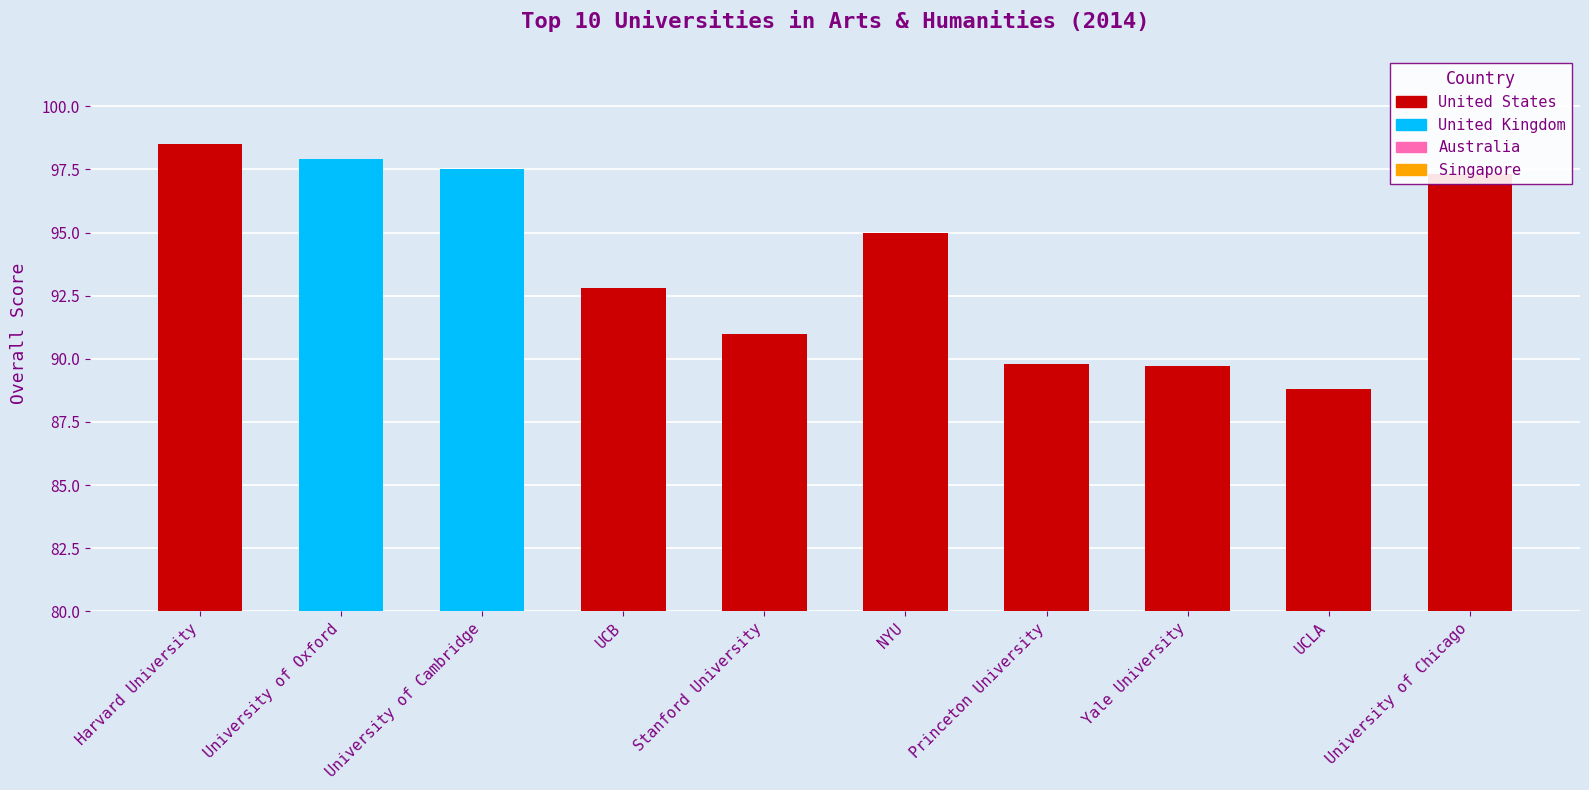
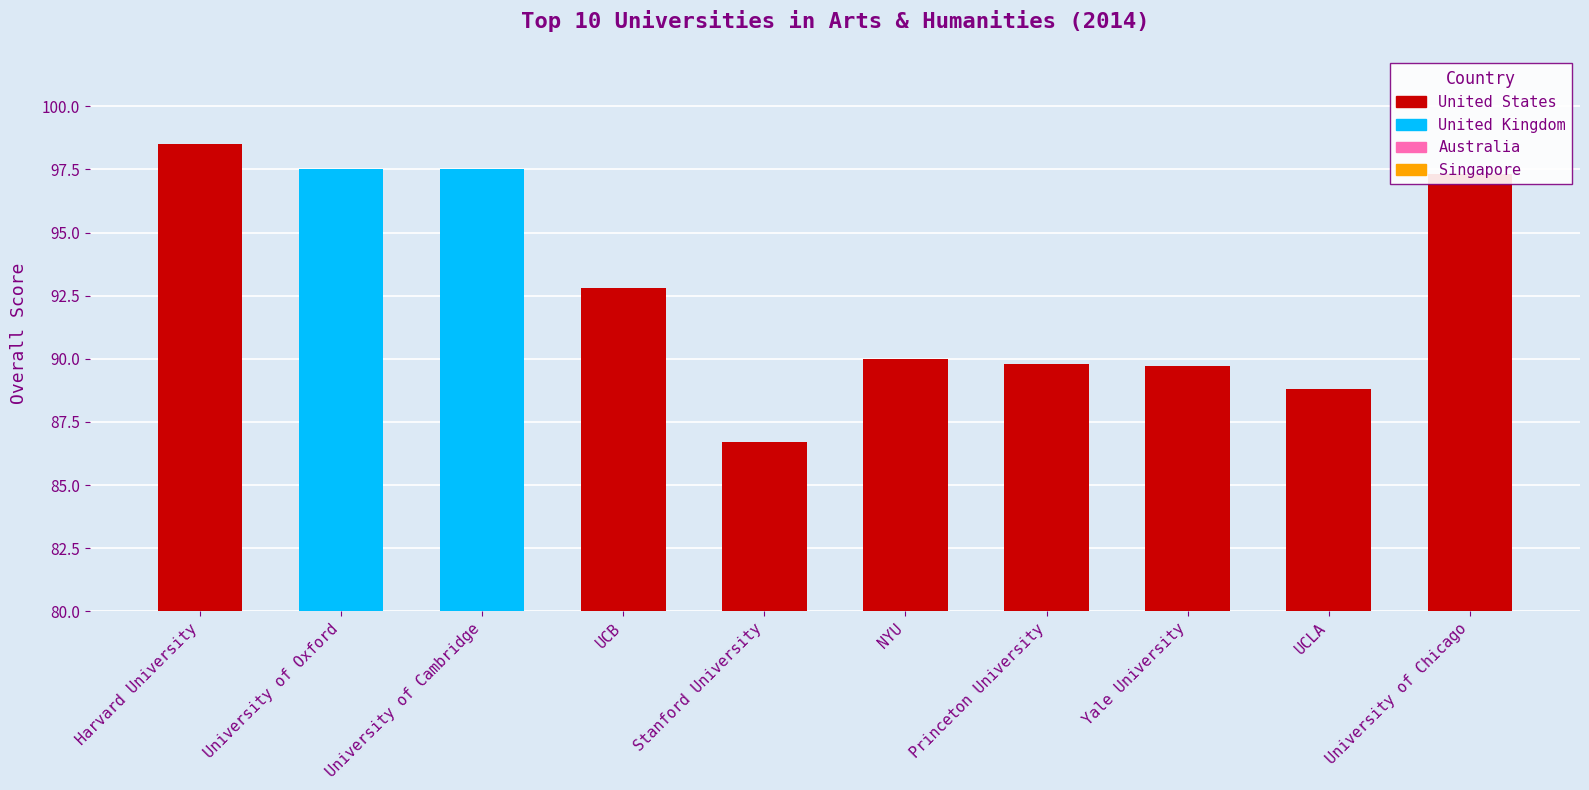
  {
    "Harvard University": 98.5,
-   "University of Oxford": 97.9,
+   "University of Oxford": 97.5,
    "University of Cambridge": 97.5,
    "UCB": 92.8,
-   "Stanford University": 91.0,
-   "NYU": 95,
+   "Stanford University": 86.7,
+   "NYU": 90,
    "Princeton University": 89.8,
    "Yale University": 89.7,
    "UCLA": 88.8
  }
